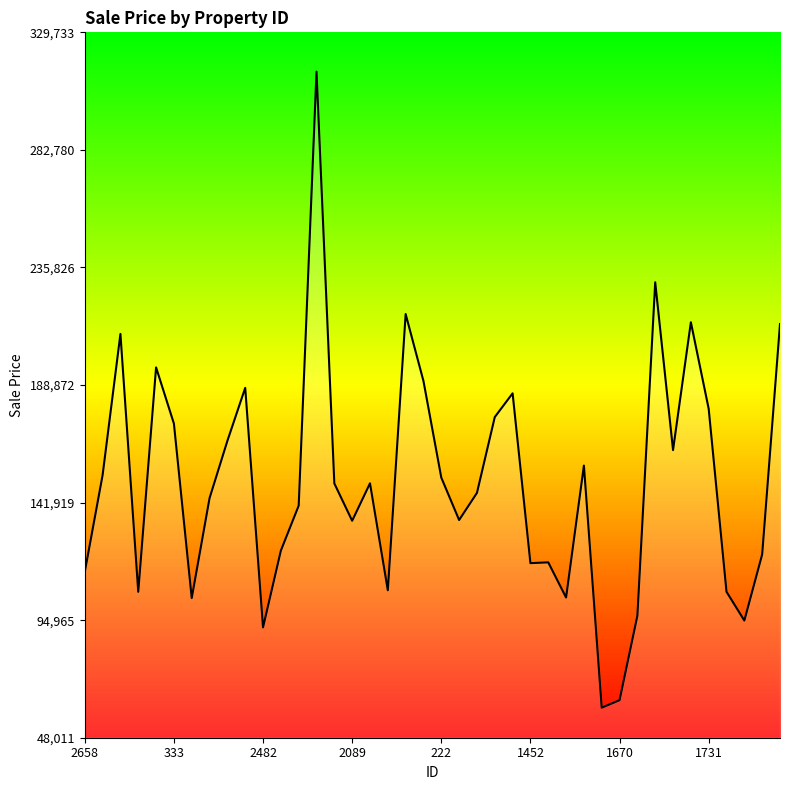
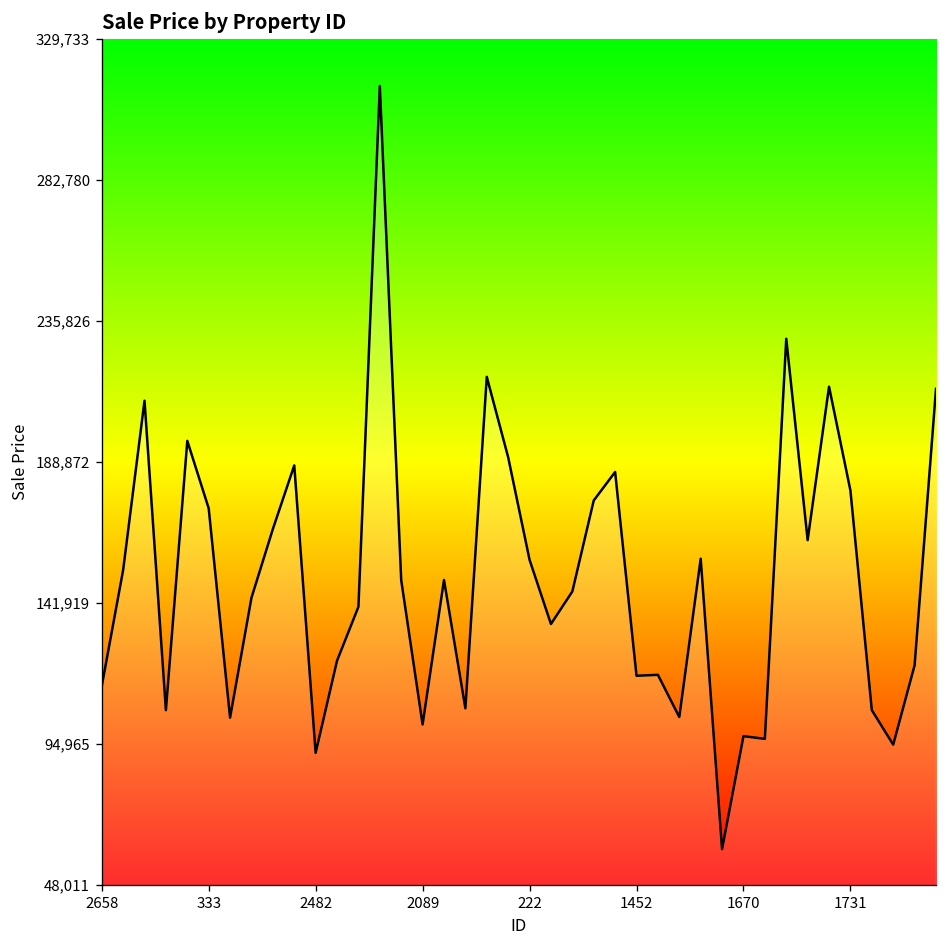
  {
    "2658": "114,000",
    "333": "173,000",
    "2482": "92,000",
-   "2089": "135,000",
-   "222": "152,000",
+   "2089": "102,000",
+   "222": "156,000",
    "1452": "118,000",
-   "1670": "63,000",
+   "1670": "98,000",
    "1731": "179,000"
  }
